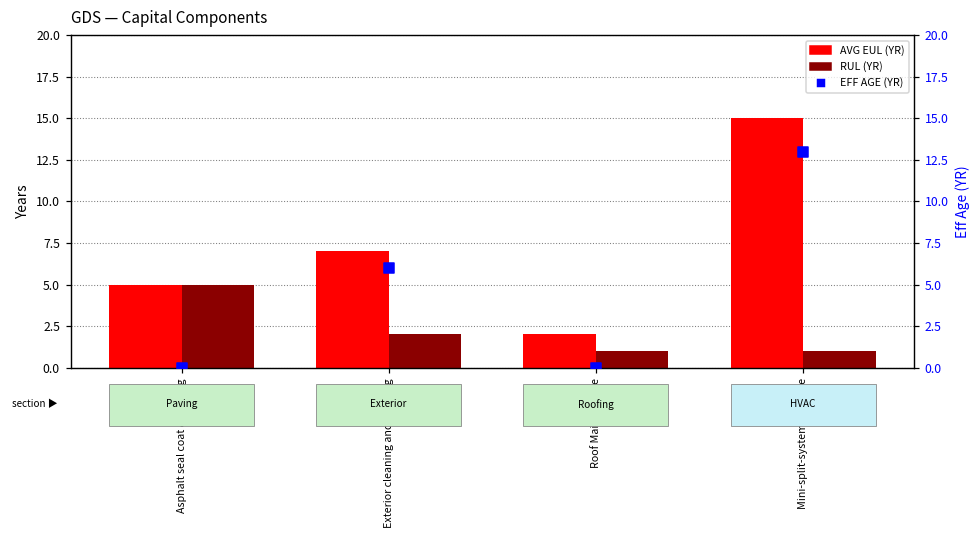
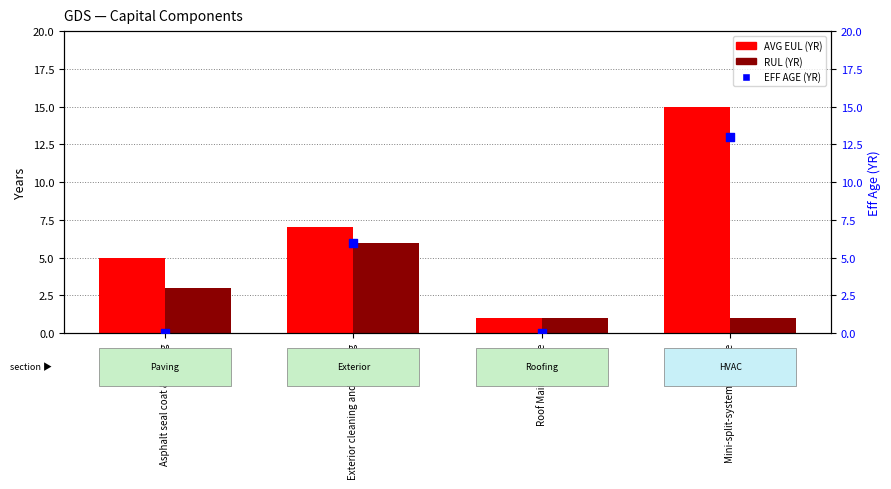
  {
    "AVG EUL (YR)": {
      "Asphalt seal coat & striping": 5,
      "Exterior cleaning and painting": 7,
-     "Roof Maintenance": 2,
+     "Roof Maintenance": 1,
      "Mini-split-system, Replace": 15
    },
    "RUL (YR)": {
-     "Asphalt seal coat & striping": 5,
-     "Exterior cleaning and painting": 2,
+     "Asphalt seal coat & striping": 3,
+     "Exterior cleaning and painting": 6,
      "Roof Maintenance": 1,
      "Mini-split-system, Replace": 1
    }
  }
